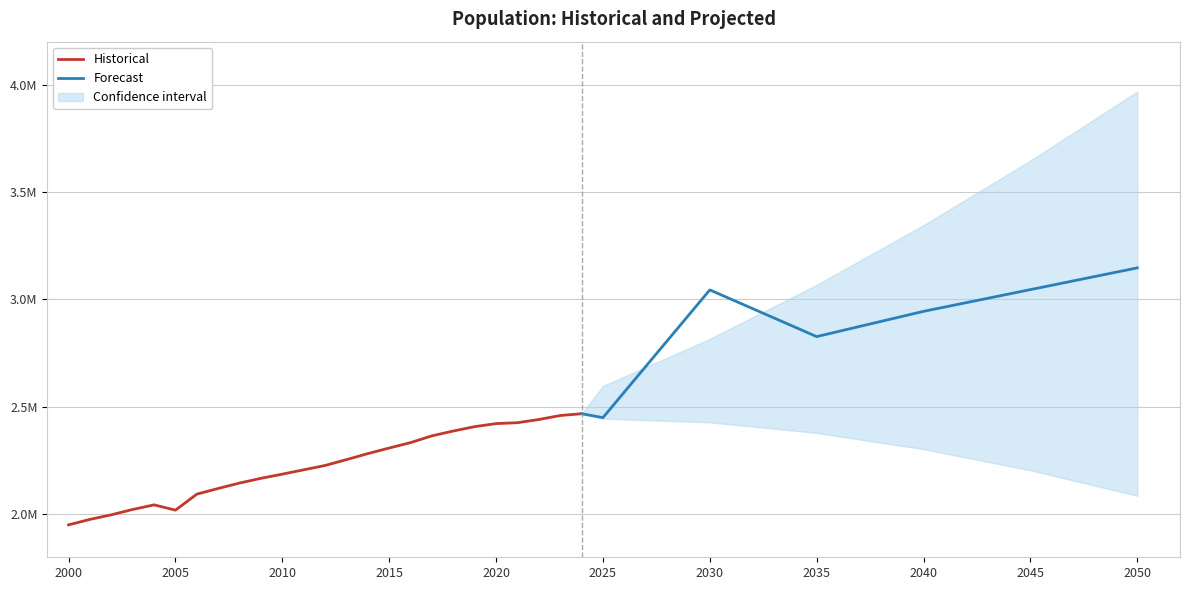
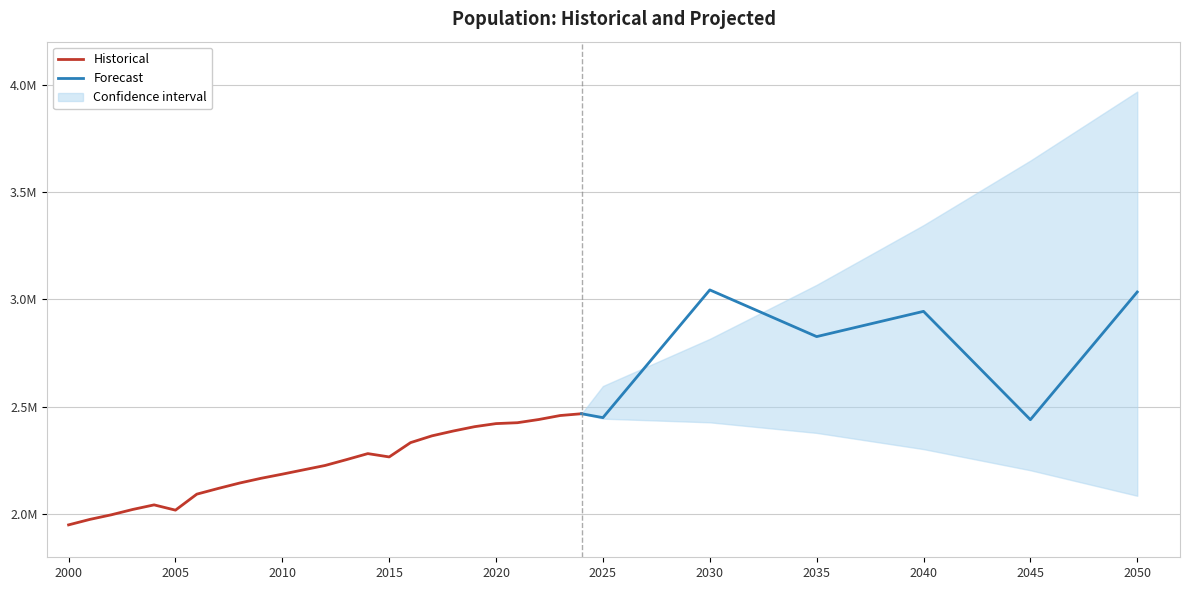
  {
    "Historical": {
      "2000": 1950000,
      "2005": 2020000,
      "2010": 2190000,
-     "2015": 2310000,
+     "2015": 2270000,
      "2020": 2420000
    },
    "Forecast": {
      "2025": 2450000,
      "2030": 3040000,
      "2035": 2830000,
      "2040": 2940000,
-     "2045": 3050000,
-     "2050": 3150000
+     "2045": 2440000,
+     "2050": 3030000
    }
  }
